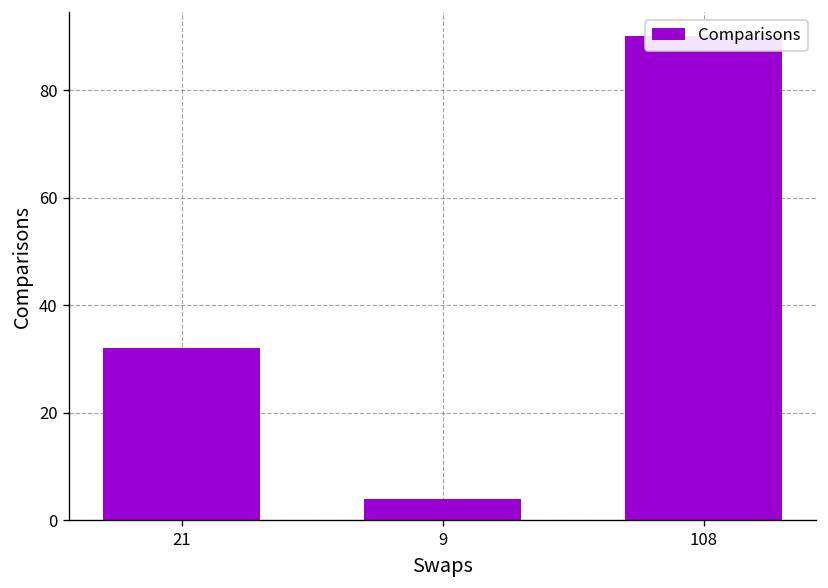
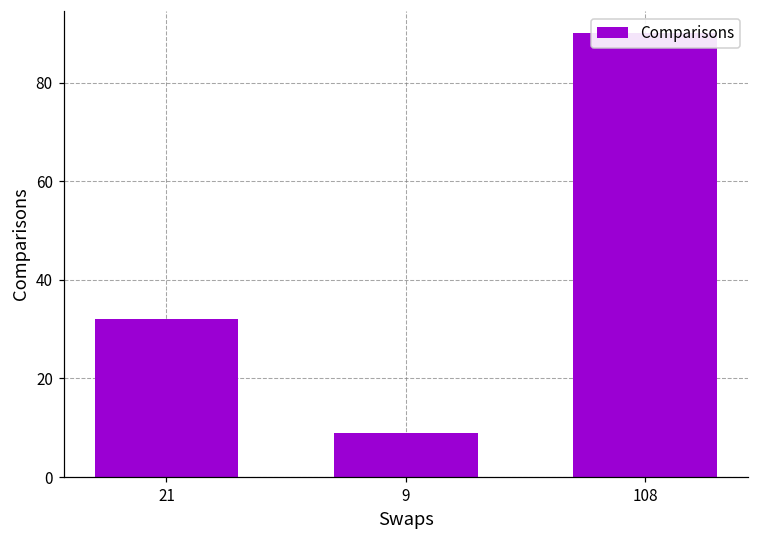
  {
    "21": 32,
-   "9": 4
+   "9": 9
  }
